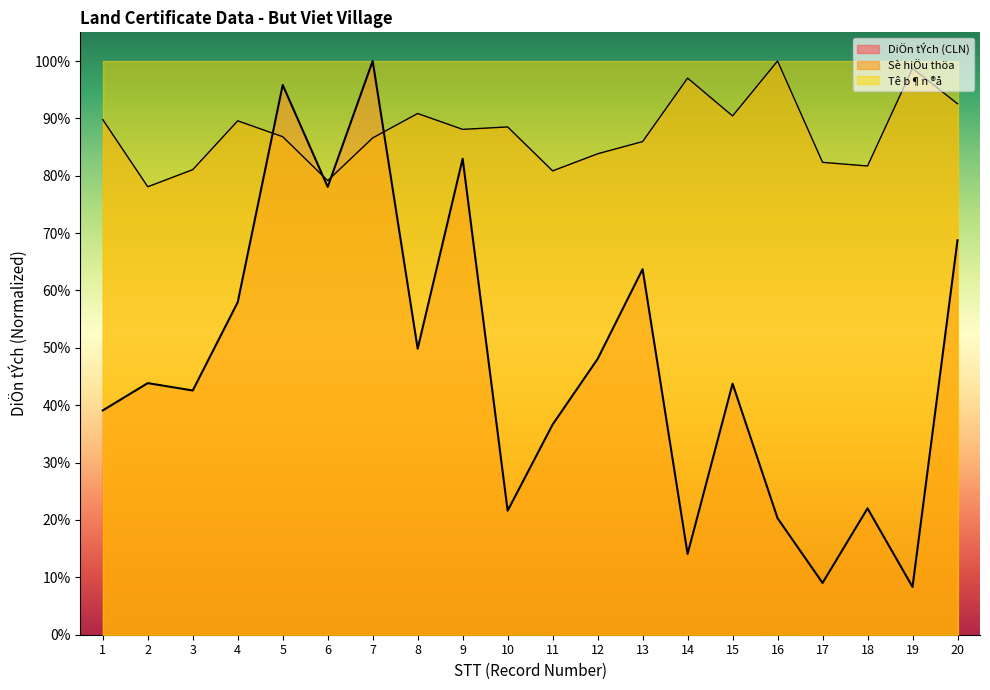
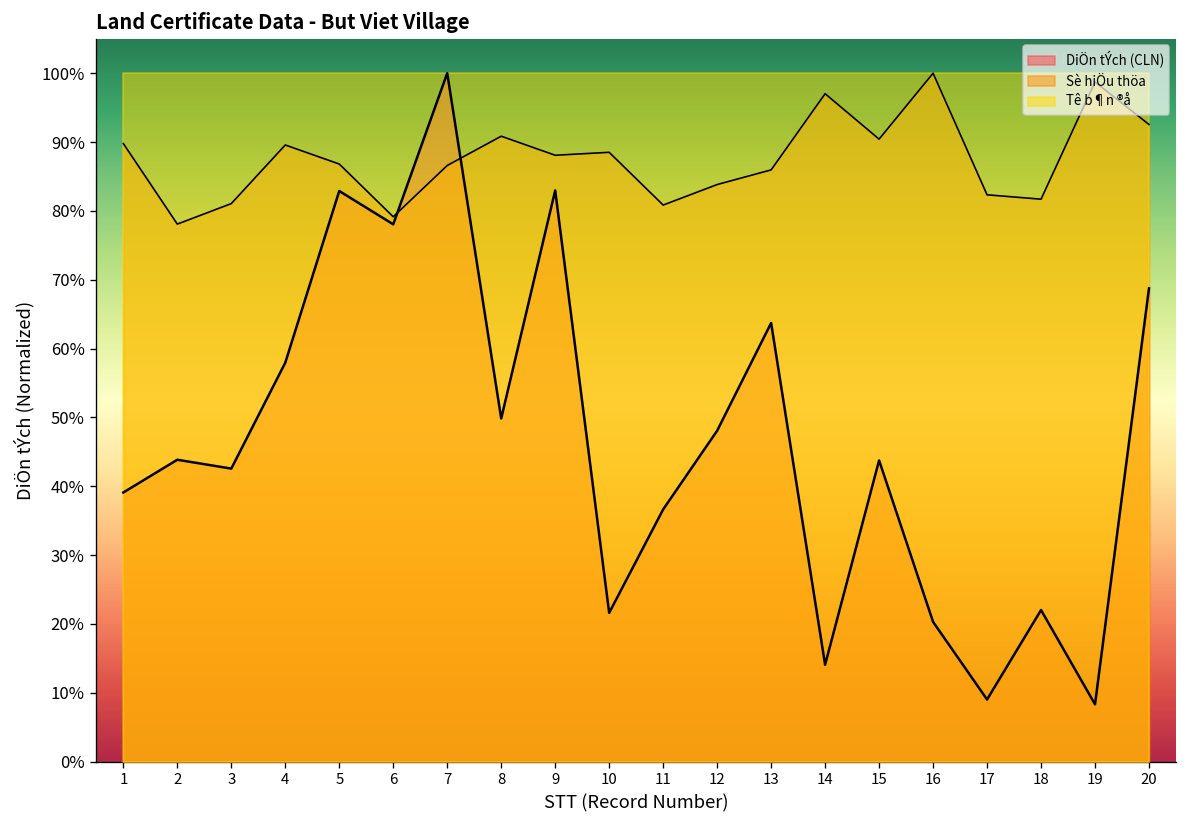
  {
    "DiÖn tÝch (CLN)": {
      "1": "39%",
      "2": "44%",
      "3": "43%",
      "4": "58%",
-     "5": "96%",
+     "5": "83%",
      "6": "78%",
      "8": "50%",
      "9": "83%",
      "10": "22%",
      "11": "37%",
      "12": "48%",
      "13": "64%",
      "14": "14%",
      "15": "44%",
      "16": "20%",
      "17": "9%",
      "18": "22%",
      "19": "8%",
      "20": "69%"
    }
  }
